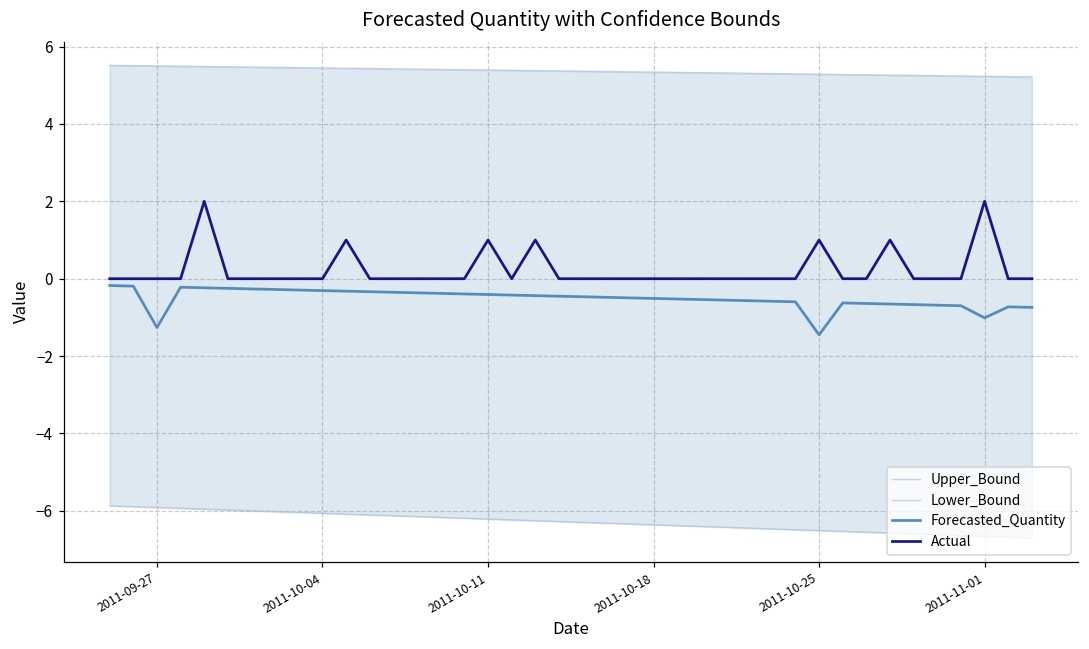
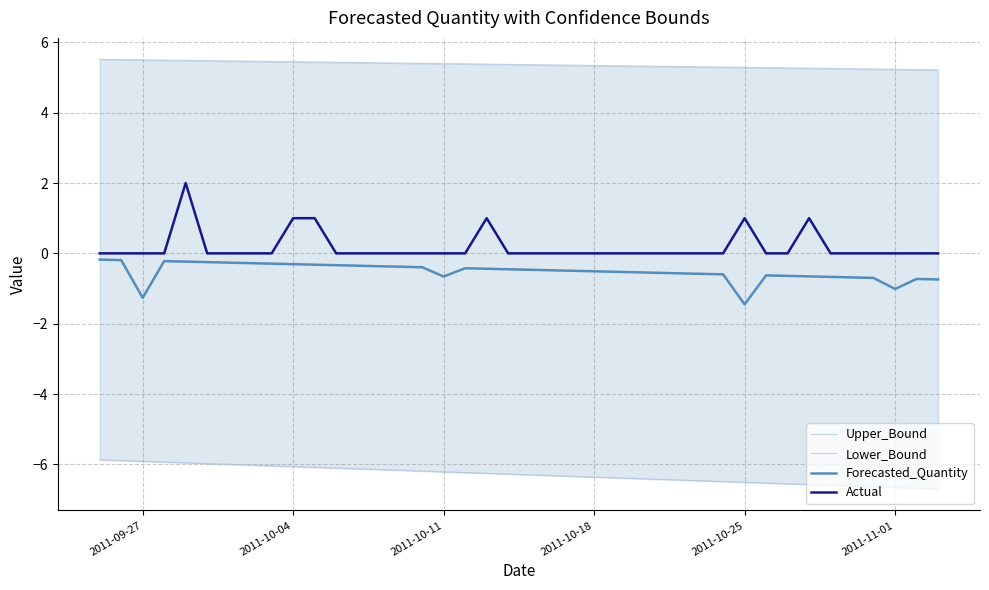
  {
    "Forecasted_Quantity": {
      "2011-09-27": -1.3,
      "2011-10-04": -0.3,
-     "2011-10-11": -0.4,
+     "2011-10-11": -0.7,
      "2011-10-18": -0.5,
      "2011-10-25": -1.5,
      "2011-11-01": -1.0
    },
    "Actual": {
      "2011-09-27": 0,
-     "2011-10-04": 0,
-     "2011-10-11": 1,
+     "2011-10-04": 1,
+     "2011-10-11": 0,
      "2011-10-18": 0,
      "2011-10-25": 1,
-     "2011-11-01": 2
+     "2011-11-01": 0
    }
  }
